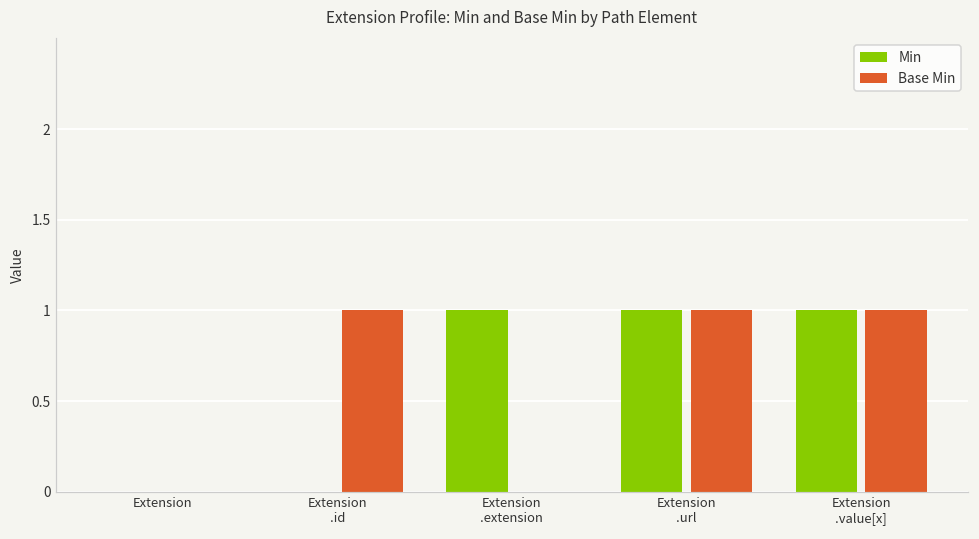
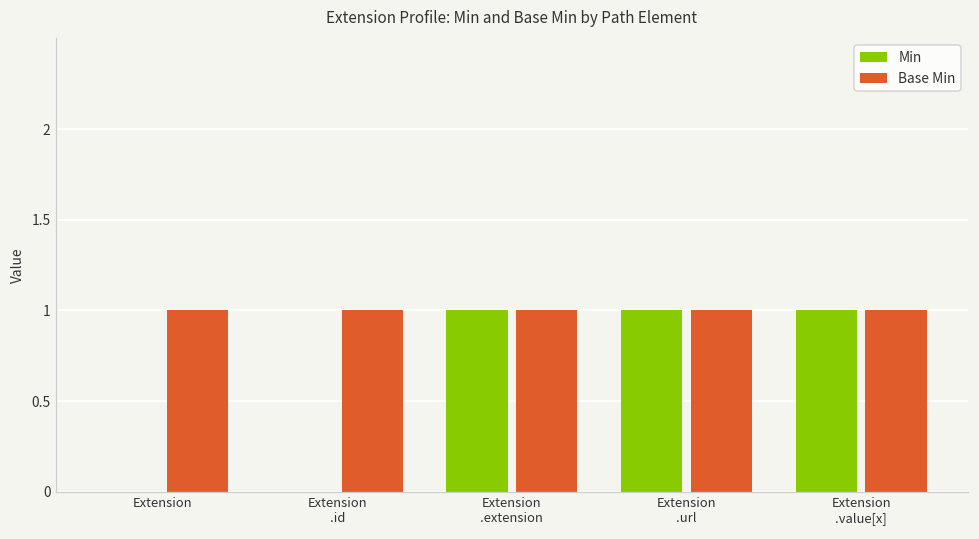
  {
    "Min": {
      "Extension": 0,
      "Extension .id": 0,
      "Extension .extension": 1,
      "Extension .url": 1,
      "Extension .value[x]": 1
    },
    "Base Min": {
-     "Extension": 0,
+     "Extension": 1,
      "Extension .id": 1,
-     "Extension .extension": 0,
+     "Extension .extension": 1,
      "Extension .url": 1,
      "Extension .value[x]": 1
    }
  }
